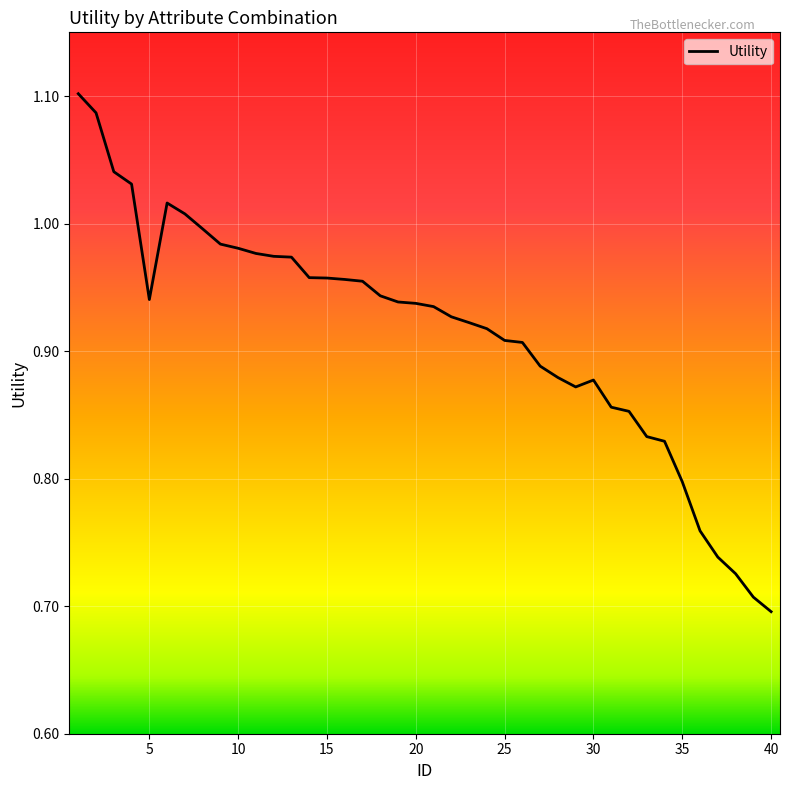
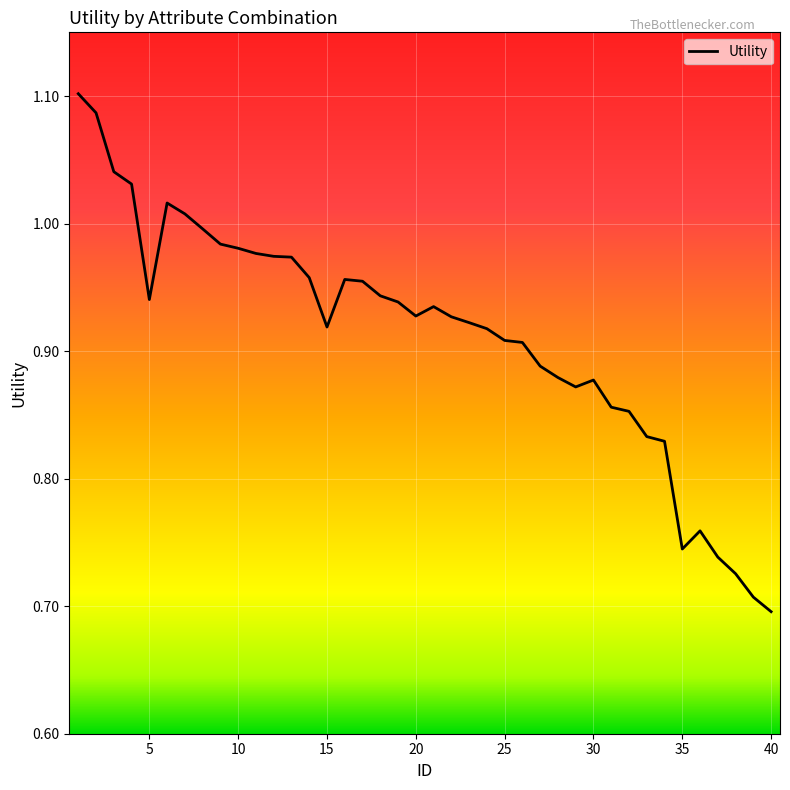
  {
    "5": 0.940,
    "10": 0.981,
-   "15": 0.957,
-   "20": 0.937,
+   "15": 0.919,
+   "20": 0.928,
    "25": 0.908,
    "30": 0.877,
-   "35": 0.798,
+   "35": 0.745,
    "40": 0.696
  }
